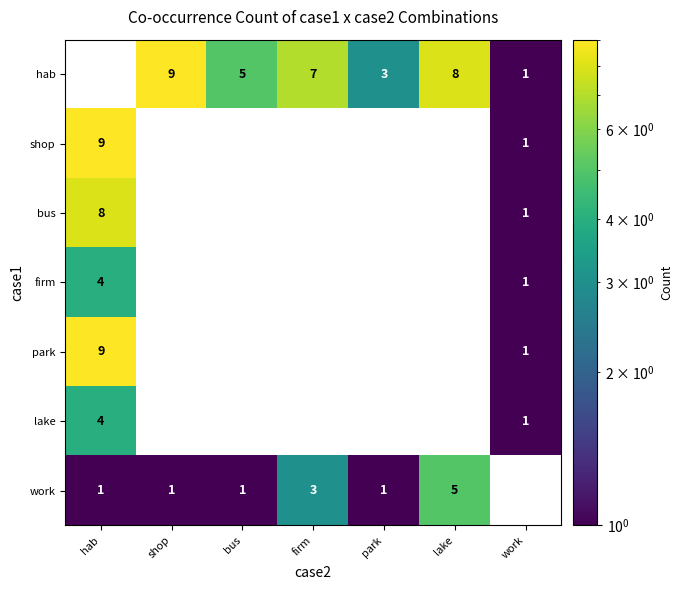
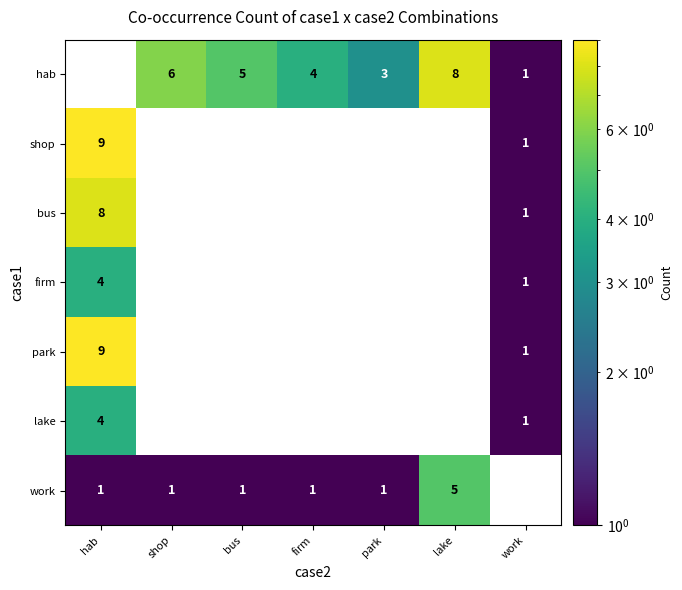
  {
    "hab": {
-     "shop": 9,
+     "shop": 6,
      "bus": 5,
-     "firm": 7,
+     "firm": 4,
      "park": 3,
      "lake": 8,
      "work": 1
    },
    "shop": {
      "hab": 9,
      "work": 1
    },
    "bus": {
      "hab": 8,
      "work": 1
    },
    "firm": {
      "hab": 4,
      "work": 1
    },
    "park": {
      "hab": 9,
      "work": 1
    },
    "lake": {
      "hab": 4,
      "work": 1
    },
    "work": {
      "hab": 1,
      "shop": 1,
      "bus": 1,
-     "firm": 3,
+     "firm": 1,
      "park": 1,
      "lake": 5
    }
  }
